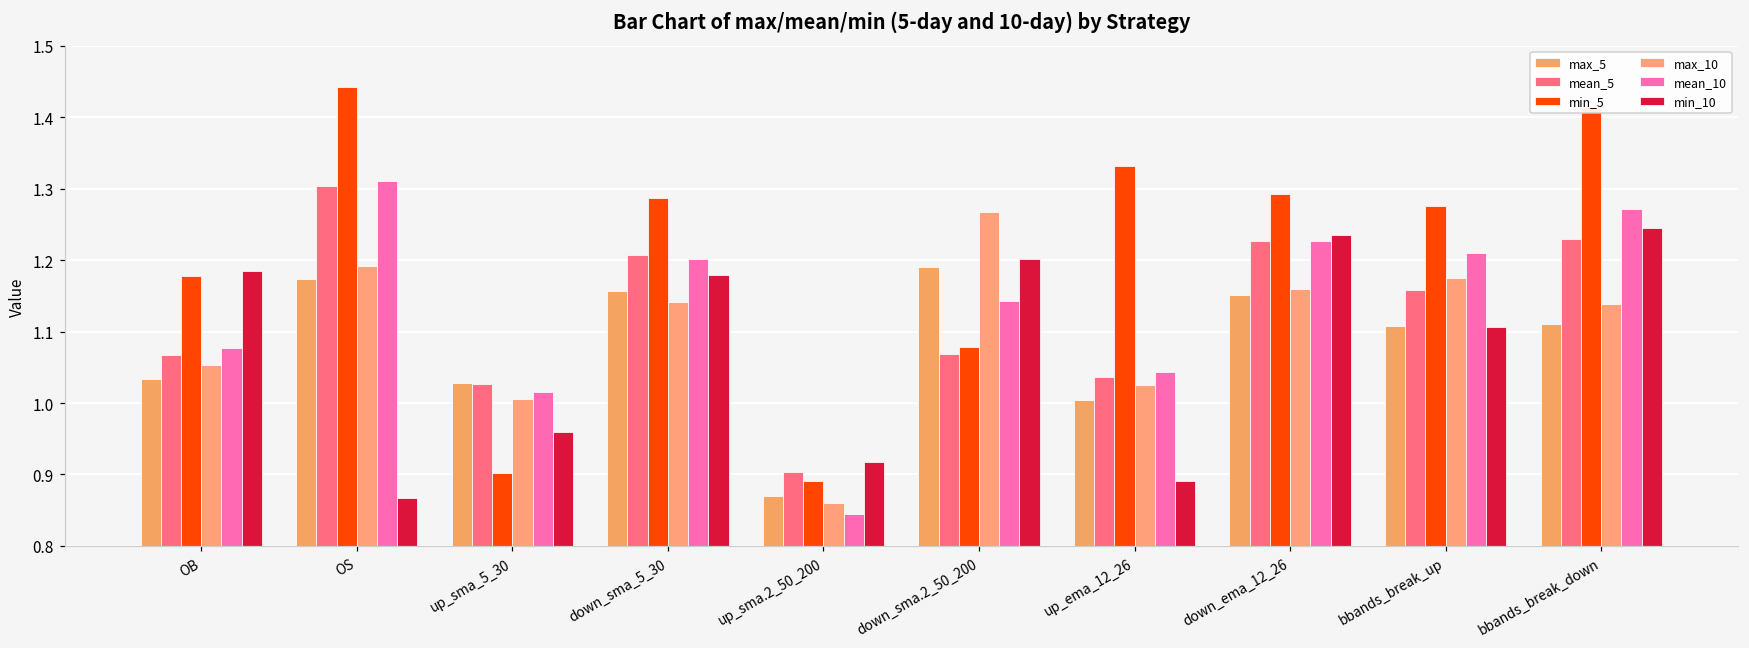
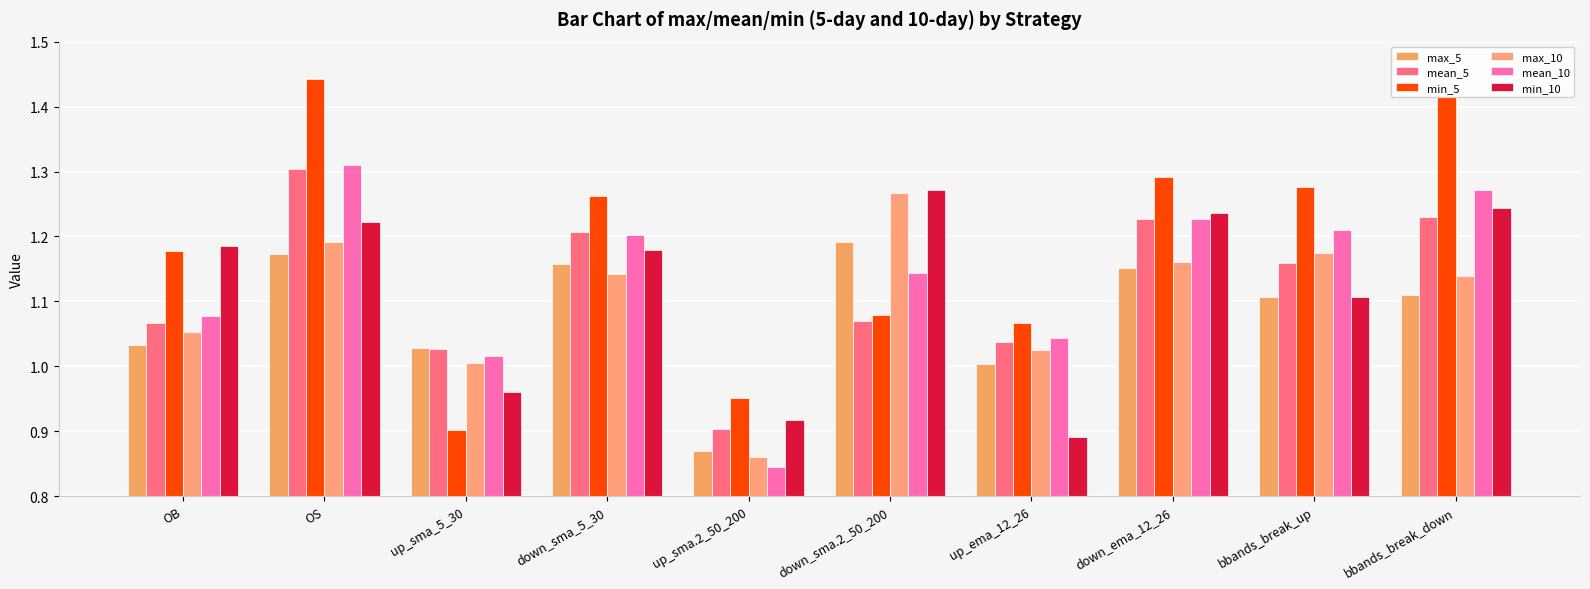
  {
    "min_5": {
      "OB": 1.18,
      "OS": 1.44,
      "up_sma_5_30": 0.90,
-     "down_sma_5_30": 1.29,
-     "up_sma.2_50_200": 0.89,
+     "down_sma_5_30": 1.26,
+     "up_sma.2_50_200": 0.95,
      "down_sma.2_50_200": 1.08,
-     "up_ema_12_26": 1.33,
+     "up_ema_12_26": 1.07,
      "down_ema_12_26": 1.29,
      "bbands_break_up": 1.28,
      "bbands_break_down": 1.41
    },
    "min_10": {
      "OB": 1.18,
-     "OS": 0.87,
+     "OS": 1.22,
      "up_sma_5_30": 0.96,
      "down_sma_5_30": 1.18,
      "up_sma.2_50_200": 0.92,
-     "down_sma.2_50_200": 1.20,
+     "down_sma.2_50_200": 1.27,
      "up_ema_12_26": 0.89,
      "down_ema_12_26": 1.24,
      "bbands_break_up": 1.11,
      "bbands_break_down": 1.24
    }
  }
